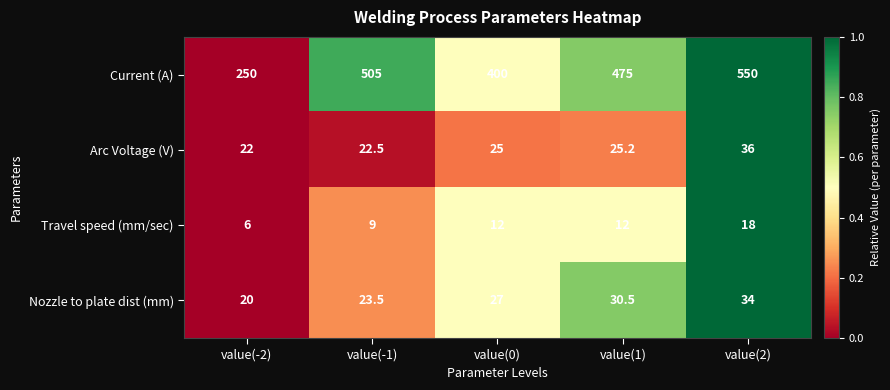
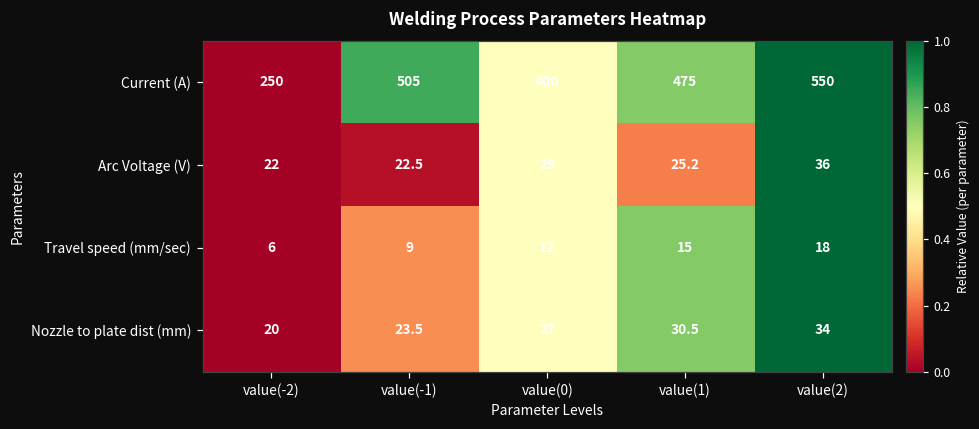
  {
    "Current (A)": {
      "value(-2)": 250,
      "value(-1)": 505,
      "value(0)": 400,
      "value(1)": 475,
      "value(2)": 550
    },
    "Arc Voltage (V)": {
      "value(-2)": 22,
      "value(-1)": 22.5,
-     "value(0)": 25,
+     "value(0)": 29,
      "value(1)": 25.2,
      "value(2)": 36
    },
    "Travel speed (mm/sec)": {
      "value(-2)": 6,
      "value(-1)": 9,
      "value(0)": 12,
-     "value(1)": 12,
+     "value(1)": 15,
      "value(2)": 18
    },
    "Nozzle to plate dist (mm)": {
      "value(-2)": 20,
      "value(-1)": 23.5,
      "value(0)": 27,
      "value(1)": 30.5,
      "value(2)": 34
    }
  }
